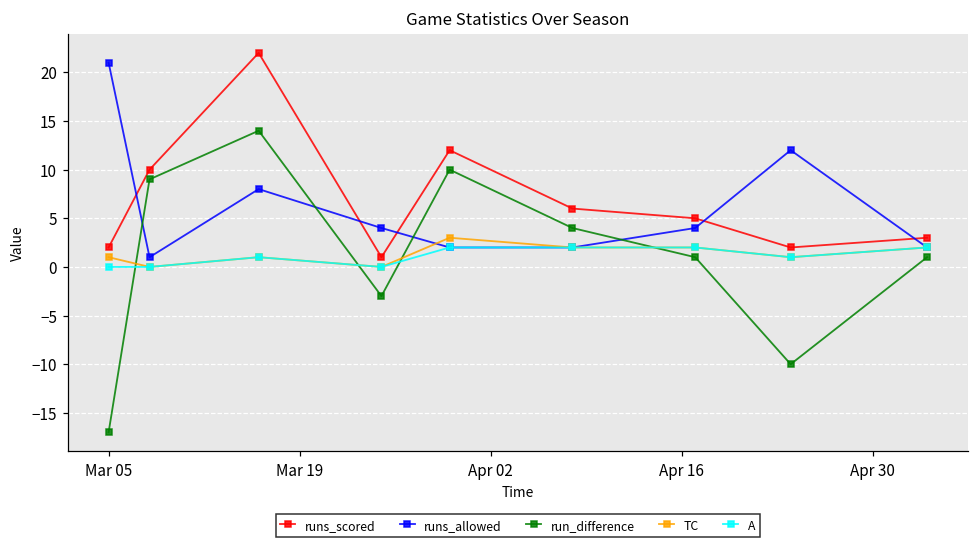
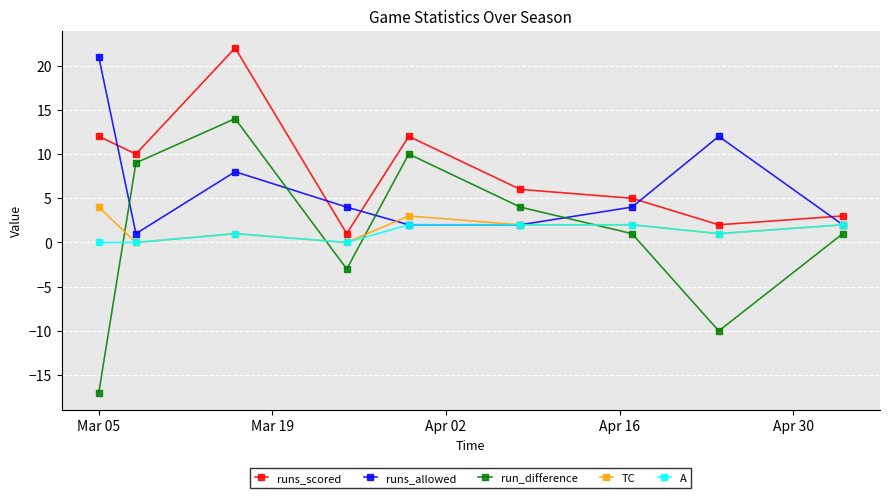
  {
    "runs_scored": {
-     "Mar 05": 2
+     "Mar 05": 12
    },
    "runs_allowed": {
      "Mar 05": 21
    },
    "run_difference": {
      "Mar 05": -17
    },
    "TC": {
-     "Mar 05": 1
+     "Mar 05": 4
    },
    "A": {
      "Mar 05": 0
    }
  }
